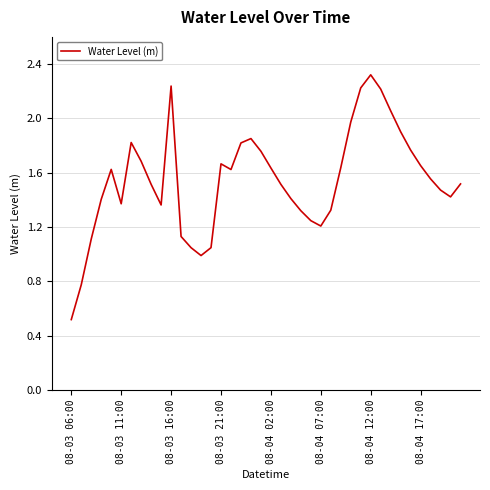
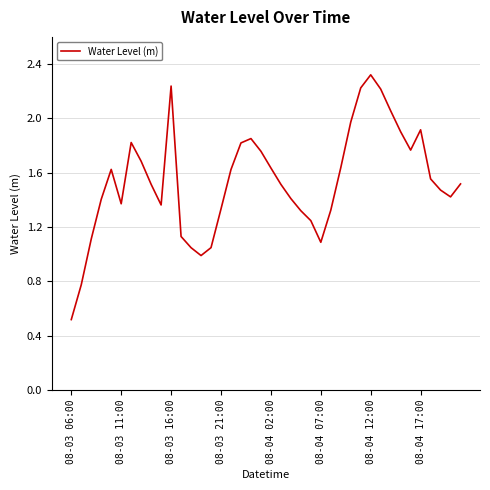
  {
    "08-03 06:00": 0.52,
    "08-03 11:00": 1.37,
    "08-03 16:00": 2.24,
-   "08-03 21:00": 1.67,
+   "08-03 21:00": 1.33,
    "08-04 02:00": 1.64,
-   "08-04 07:00": 1.21,
+   "08-04 07:00": 1.09,
    "08-04 12:00": 2.32,
-   "08-04 17:00": 1.65
+   "08-04 17:00": 1.92
  }
